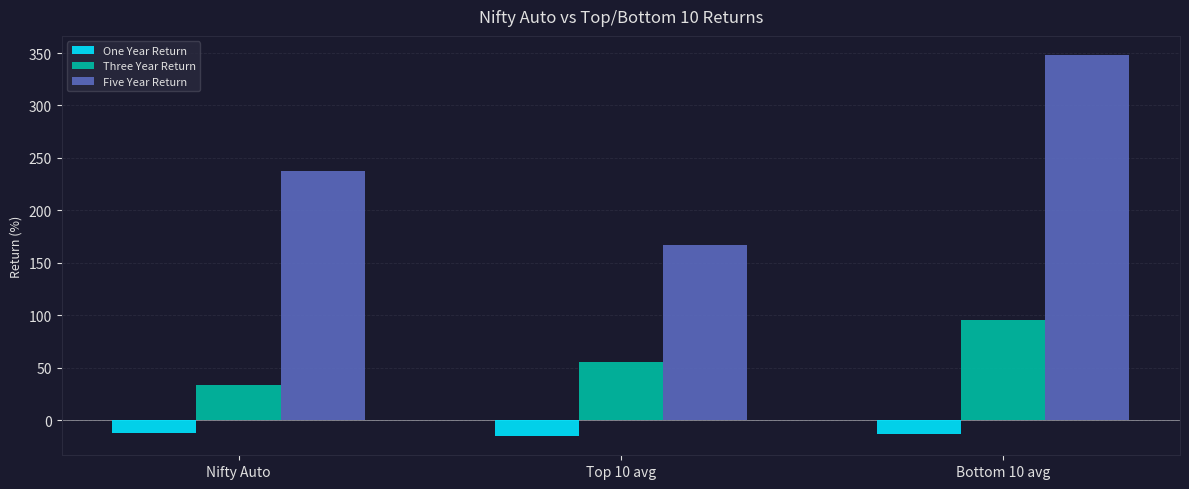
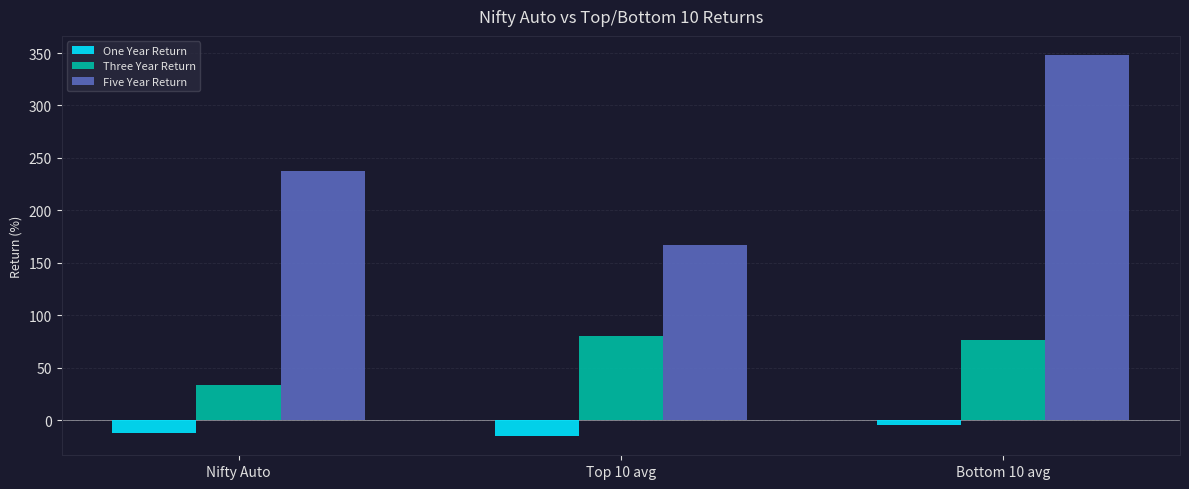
  {
    "One Year Return": {
      "Nifty Auto": -13,
      "Top 10 avg": -15,
-     "Bottom 10 avg": -14
+     "Bottom 10 avg": -5
    },
    "Three Year Return": {
      "Nifty Auto": 33,
-     "Top 10 avg": 56,
-     "Bottom 10 avg": 96
+     "Top 10 avg": 81,
+     "Bottom 10 avg": 76
    },
    "Five Year Return": {
      "Nifty Auto": 238,
      "Top 10 avg": 167,
      "Bottom 10 avg": 348
    }
  }
